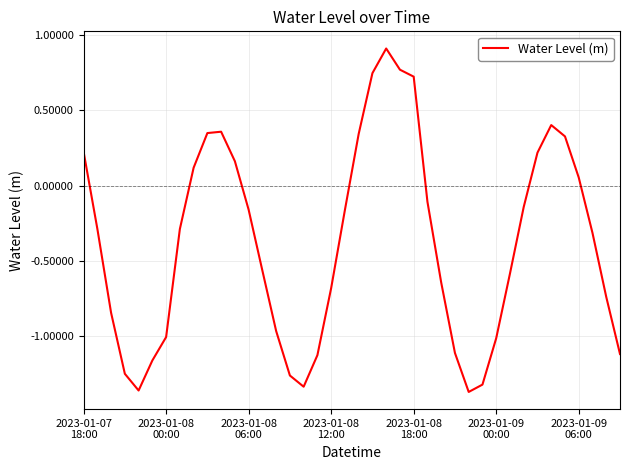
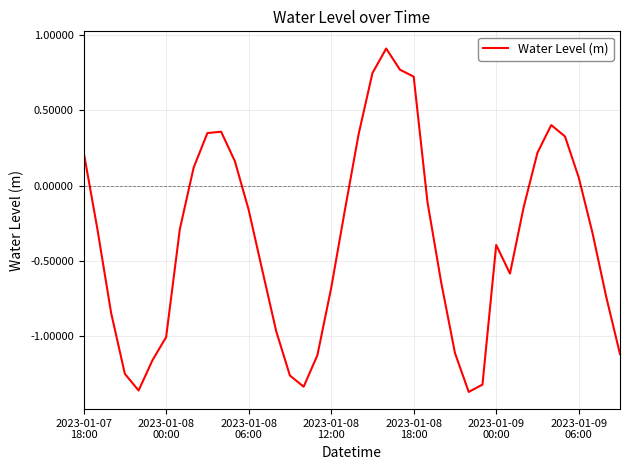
  {
    "2023-01-07 18:00": 0.22,
    "2023-01-08 00:00": -1.00,
    "2023-01-08 06:00": -0.16,
    "2023-01-08 12:00": -0.68,
    "2023-01-08 18:00": 0.72,
-   "2023-01-09 00:00": -1.01,
+   "2023-01-09 00:00": -0.39,
    "2023-01-09 06:00": 0.05
  }
